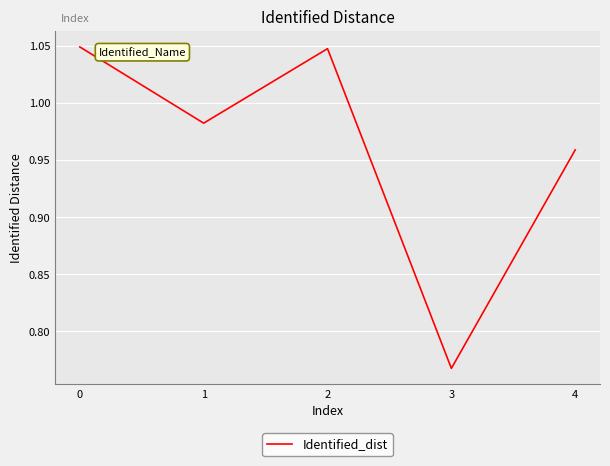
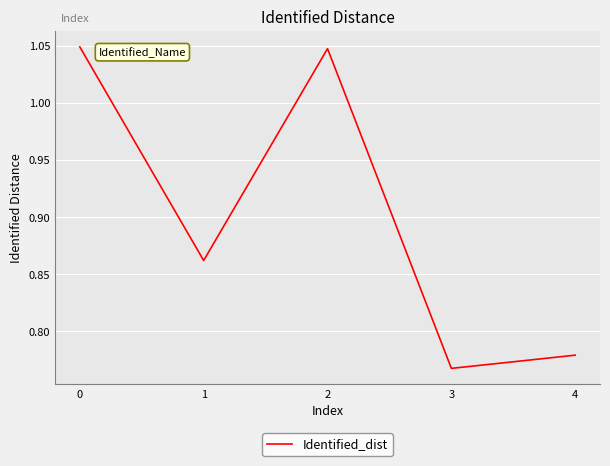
  {
    "0": 1.049,
-   "1": 0.982,
+   "1": 0.862,
    "2": 1.047,
    "3": 0.768,
-   "4": 0.959
+   "4": 0.779
  }
